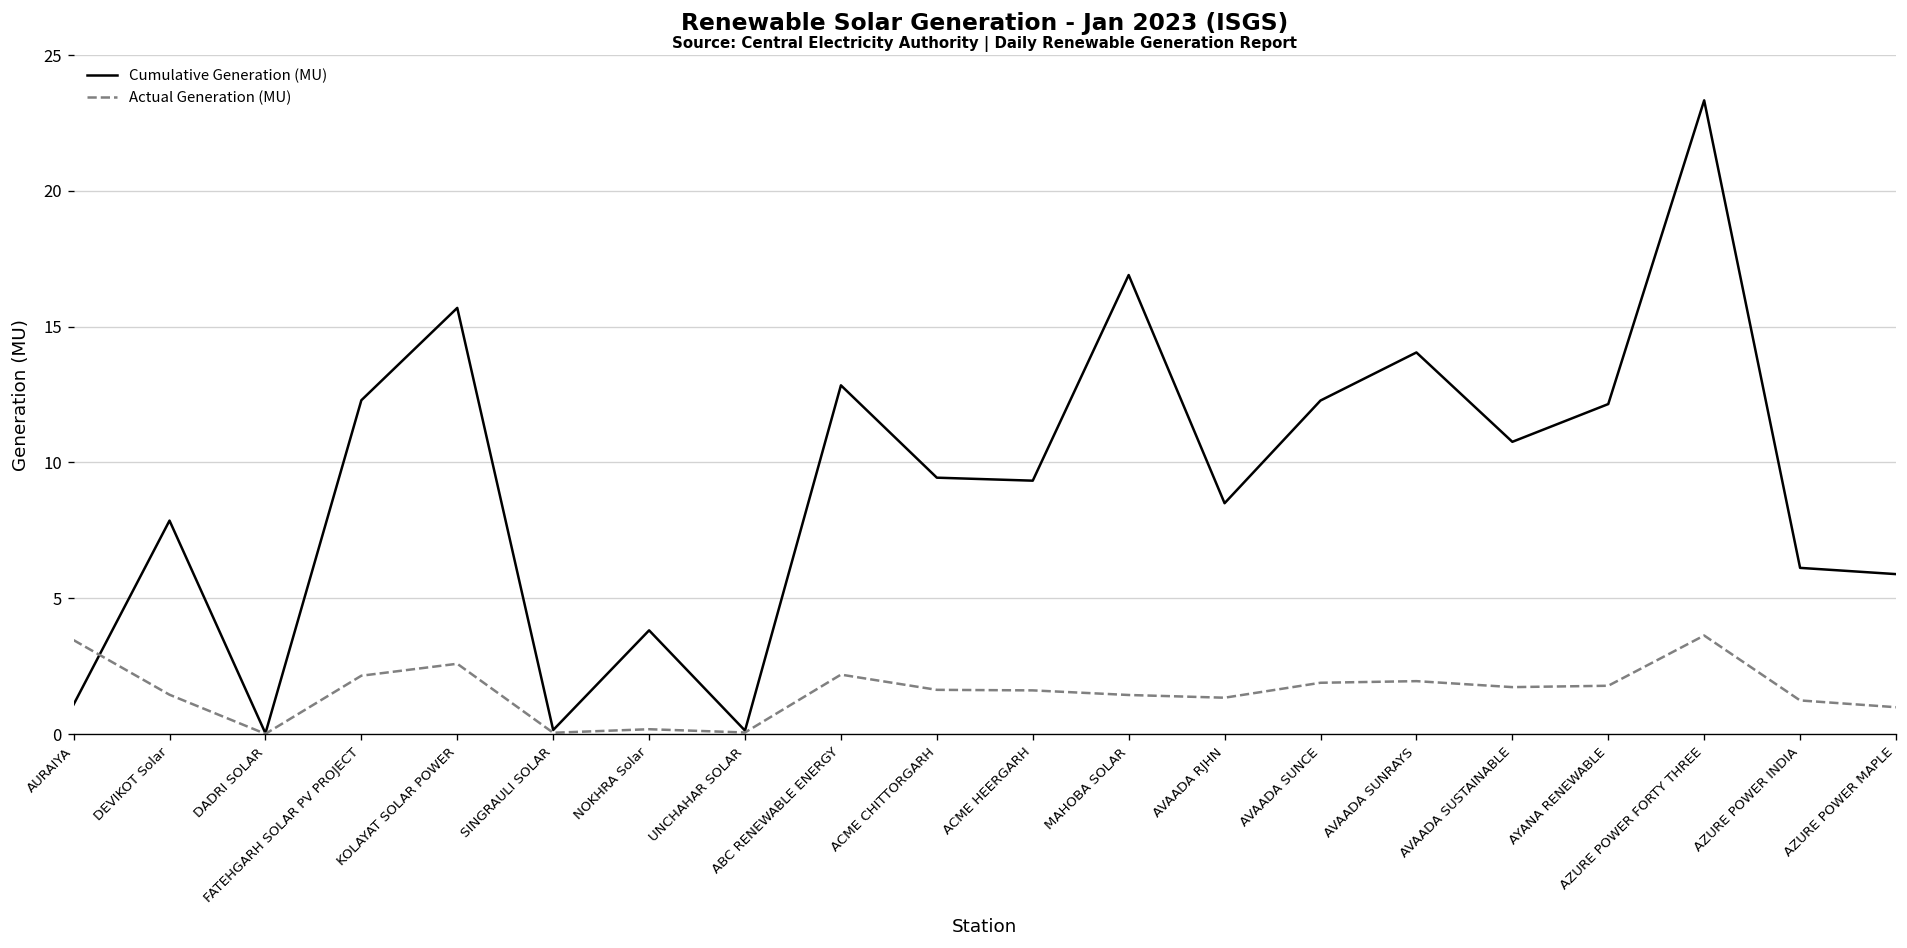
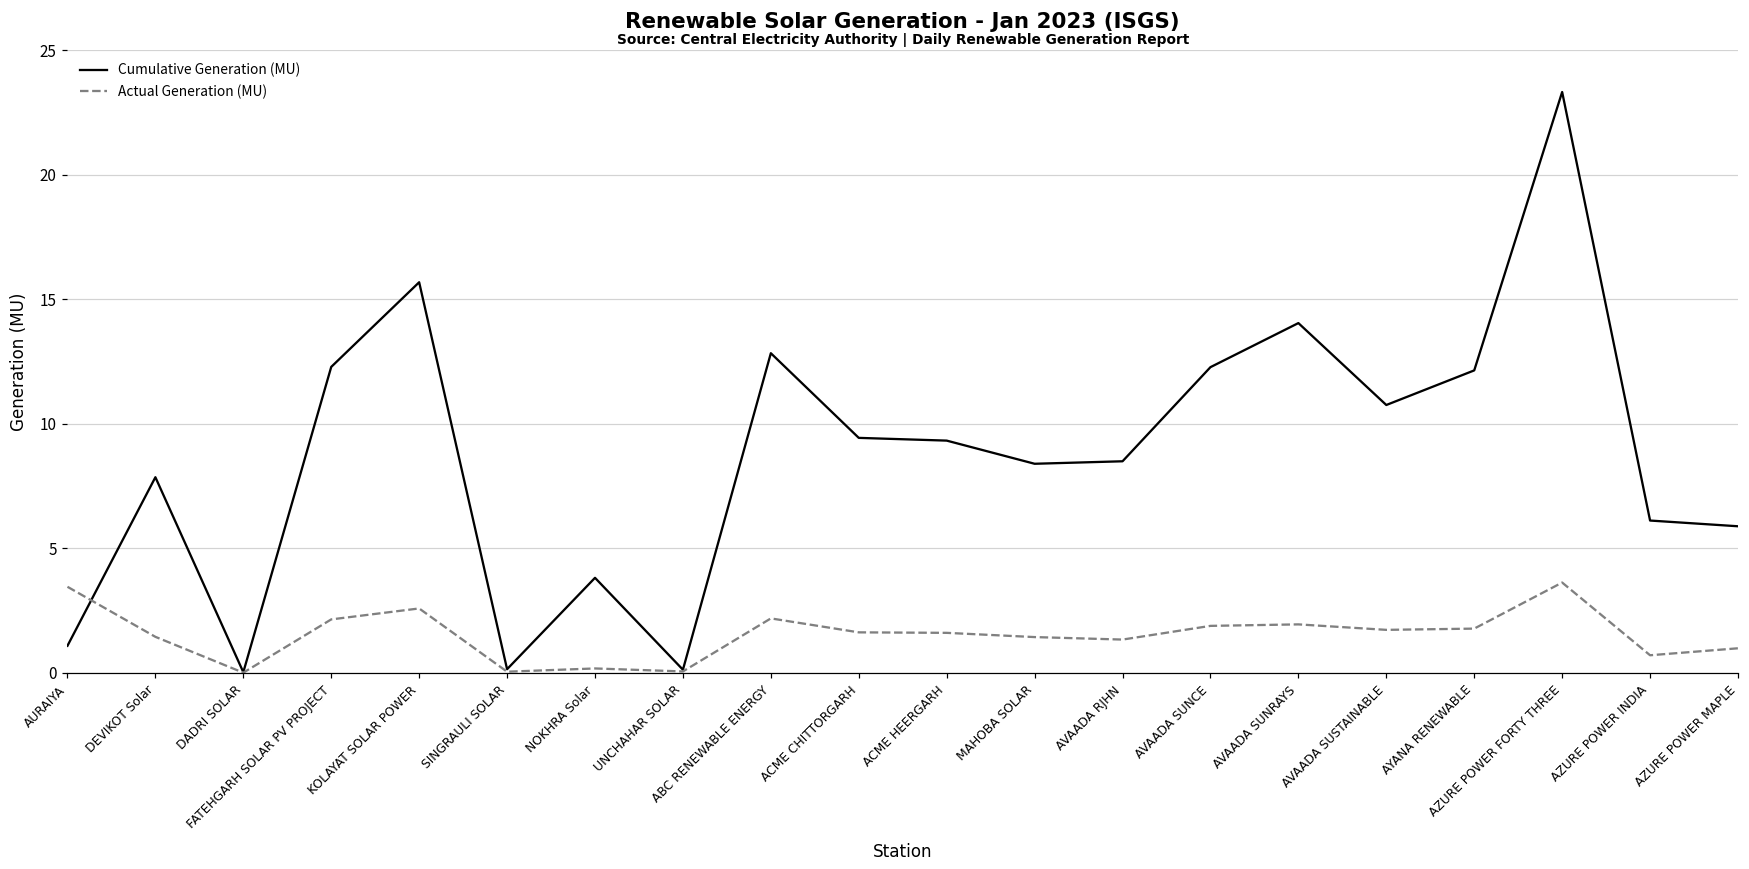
  {
    "Cumulative Generation (MU)": {
      "AURAIYA": 1.1,
      "DEVIKOT Solar": 7.9,
      "FATEHGARH SOLAR PV PROJECT": 12.3,
      "KOLAYAT SOLAR POWER": 15.7,
      "NOKHRA Solar": 3.8,
      "ABC RENEWABLE ENERGY": 12.8,
      "ACME CHITTORGARH": 9.4,
      "ACME HEERGARH": 9.3,
-     "MAHOBA SOLAR": 16.9,
+     "MAHOBA SOLAR": 8.4,
      "AVAADA RJHN": 8.5,
      "AVAADA SUNCE": 12.3,
      "AVAADA SUNRAYS": 14.1,
      "AVAADA SUSTAINABLE": 10.8,
      "AYANA RENEWABLE": 12.2,
      "AZURE POWER FORTY THREE": 23.3,
      "AZURE POWER INDIA": 6.1,
      "AZURE POWER MAPLE": 5.9
    },
    "Actual Generation (MU)": {
      "AURAIYA": 3.5,
      "DEVIKOT Solar": 1.5,
      "FATEHGARH SOLAR PV PROJECT": 2.2,
      "KOLAYAT SOLAR POWER": 2.6,
      "NOKHRA Solar": 0.2,
      "ABC RENEWABLE ENERGY": 2.2,
      "ACME CHITTORGARH": 1.6,
      "ACME HEERGARH": 1.6,
      "MAHOBA SOLAR": 1.4,
      "AVAADA RJHN": 1.3,
      "AVAADA SUNCE": 1.9,
      "AVAADA SUNRAYS": 2.0,
      "AVAADA SUSTAINABLE": 1.7,
      "AYANA RENEWABLE": 1.8,
      "AZURE POWER FORTY THREE": 3.6,
-     "AZURE POWER INDIA": 1.2,
+     "AZURE POWER INDIA": 0.7,
      "AZURE POWER MAPLE": 1.0
    }
  }
